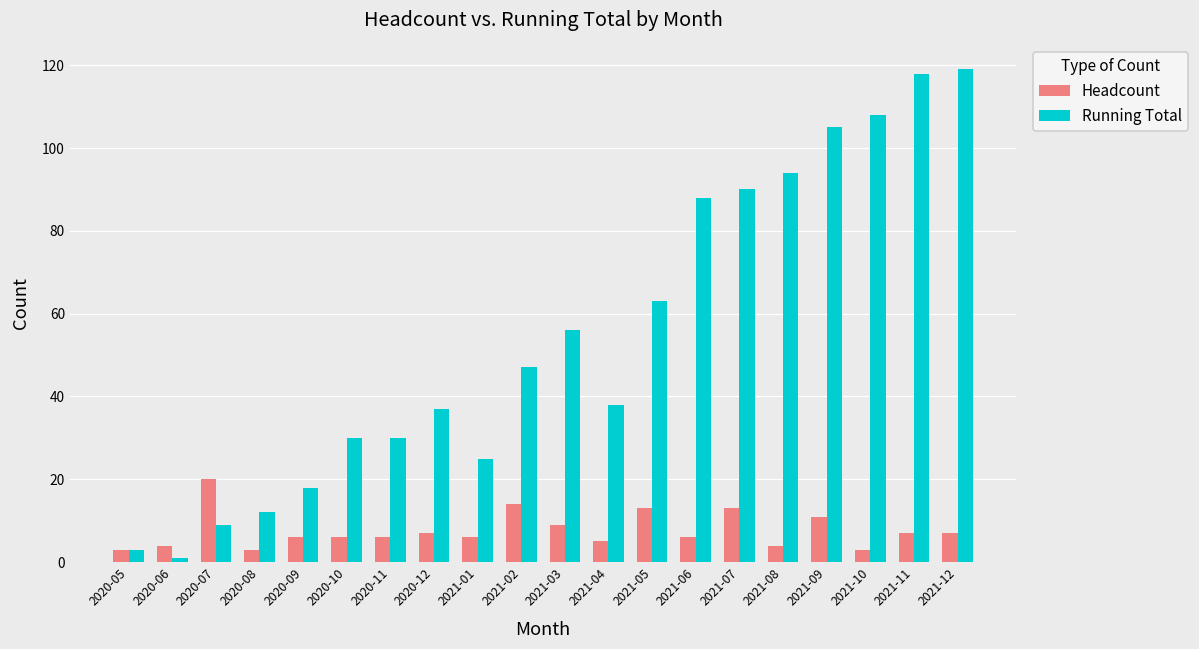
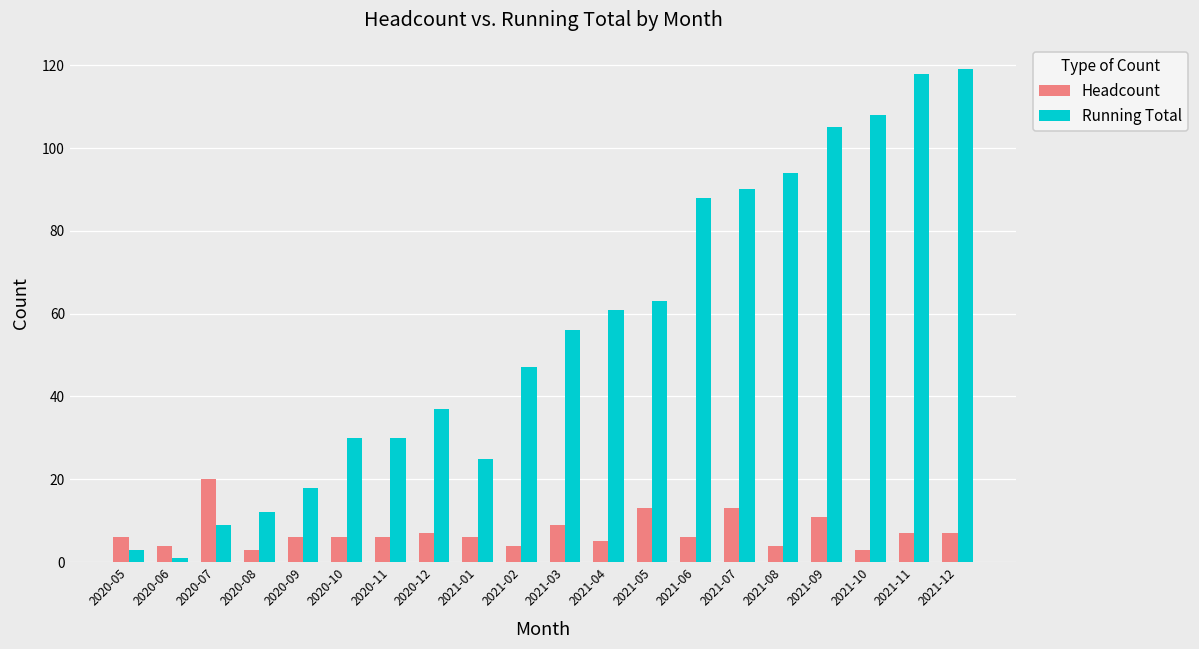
  {
    "Headcount": {
-     "2020-05": 3,
+     "2020-05": 6,
      "2020-06": 4,
      "2020-07": 20,
      "2020-08": 3,
      "2020-09": 6,
      "2020-10": 6,
      "2020-11": 6,
      "2020-12": 7,
      "2021-01": 6,
-     "2021-02": 14,
+     "2021-02": 4,
      "2021-03": 9,
      "2021-04": 5,
      "2021-05": 13,
      "2021-06": 6,
      "2021-07": 13,
      "2021-08": 4,
      "2021-09": 11,
      "2021-10": 3,
      "2021-11": 7,
      "2021-12": 7
    },
    "Running Total": {
      "2020-05": 3,
      "2020-06": 1,
      "2020-07": 9,
      "2020-08": 12,
      "2020-09": 18,
      "2020-10": 30,
      "2020-11": 30,
      "2020-12": 37,
      "2021-01": 25,
      "2021-02": 47,
      "2021-03": 56,
-     "2021-04": 38,
+     "2021-04": 61,
      "2021-05": 63,
      "2021-06": 88,
      "2021-07": 90,
      "2021-08": 94,
      "2021-09": 105,
      "2021-10": 108,
      "2021-11": 118,
      "2021-12": 119
    }
  }
